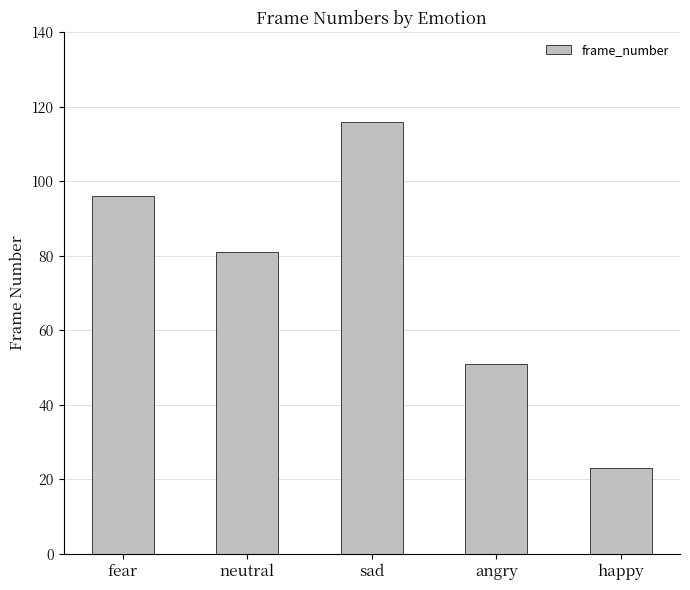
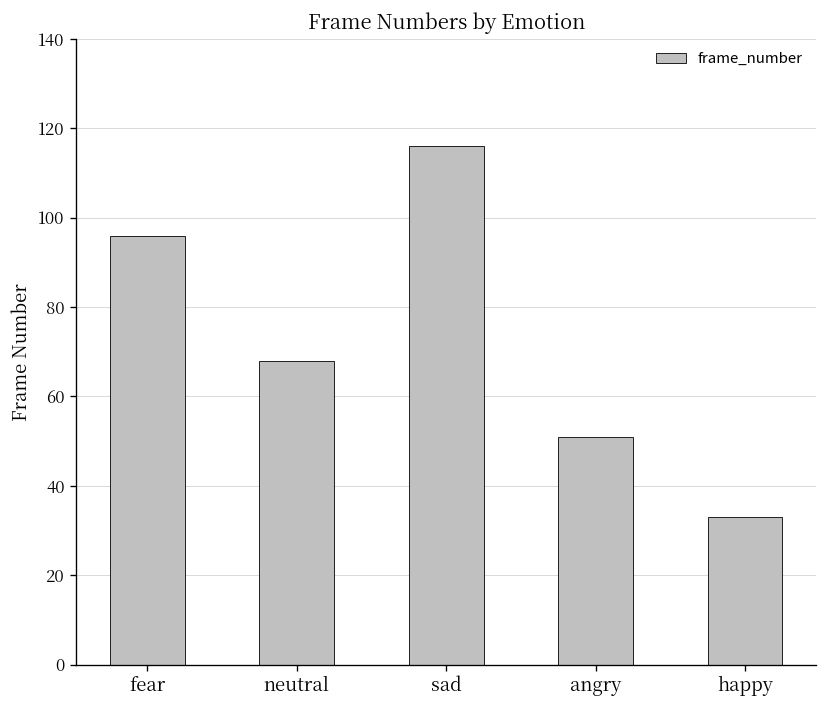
  {
    "fear": 96,
-   "neutral": 81,
+   "neutral": 68,
    "sad": 116,
    "angry": 51,
-   "happy": 23
+   "happy": 33
  }
